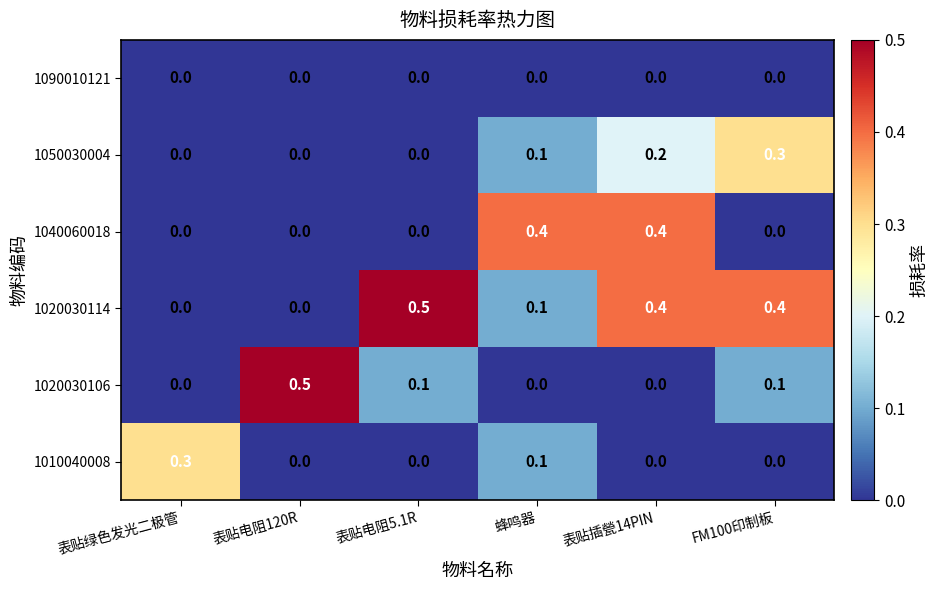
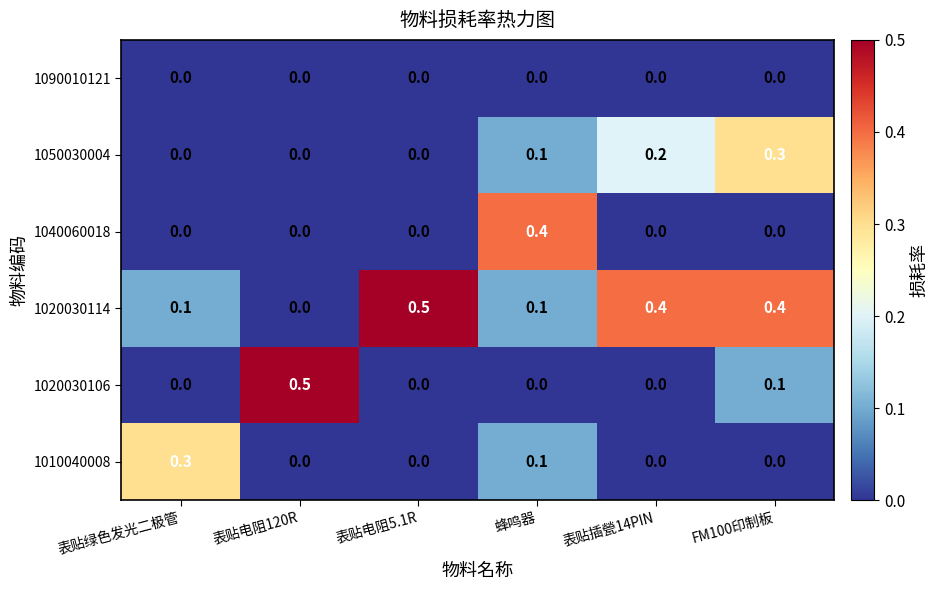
  {
    "1090010121": {
      "表贴绿色发光二极管": 0.0,
      "表贴电阻120R": 0.0,
      "表贴电阻5.1R": 0.0,
      "蜂鸣器": 0.0,
      "表贴插甇14PIN": 0.0,
      "FM100印制板": 0.0
    },
    "1050030004": {
      "表贴绿色发光二极管": 0.0,
      "表贴电阻120R": 0.0,
      "表贴电阻5.1R": 0.0,
      "蜂鸣器": 0.1,
      "表贴插甇14PIN": 0.2,
      "FM100印制板": 0.3
    },
    "1040060018": {
      "表贴绿色发光二极管": 0.0,
      "表贴电阻120R": 0.0,
      "表贴电阻5.1R": 0.0,
      "蜂鸣器": 0.4,
-     "表贴插甇14PIN": 0.4,
+     "表贴插甇14PIN": 0.0,
      "FM100印制板": 0.0
    },
    "1020030114": {
-     "表贴绿色发光二极管": 0.0,
+     "表贴绿色发光二极管": 0.1,
      "表贴电阻120R": 0.0,
      "表贴电阻5.1R": 0.5,
      "蜂鸣器": 0.1,
      "表贴插甇14PIN": 0.4,
      "FM100印制板": 0.4
    },
    "1020030106": {
      "表贴绿色发光二极管": 0.0,
      "表贴电阻120R": 0.5,
-     "表贴电阻5.1R": 0.1,
+     "表贴电阻5.1R": 0.0,
      "蜂鸣器": 0.0,
      "表贴插甇14PIN": 0.0,
      "FM100印制板": 0.1
    },
    "1010040008": {
      "表贴绿色发光二极管": 0.3,
      "表贴电阻120R": 0.0,
      "表贴电阻5.1R": 0.0,
      "蜂鸣器": 0.1,
      "表贴插甇14PIN": 0.0,
      "FM100印制板": 0.0
    }
  }
